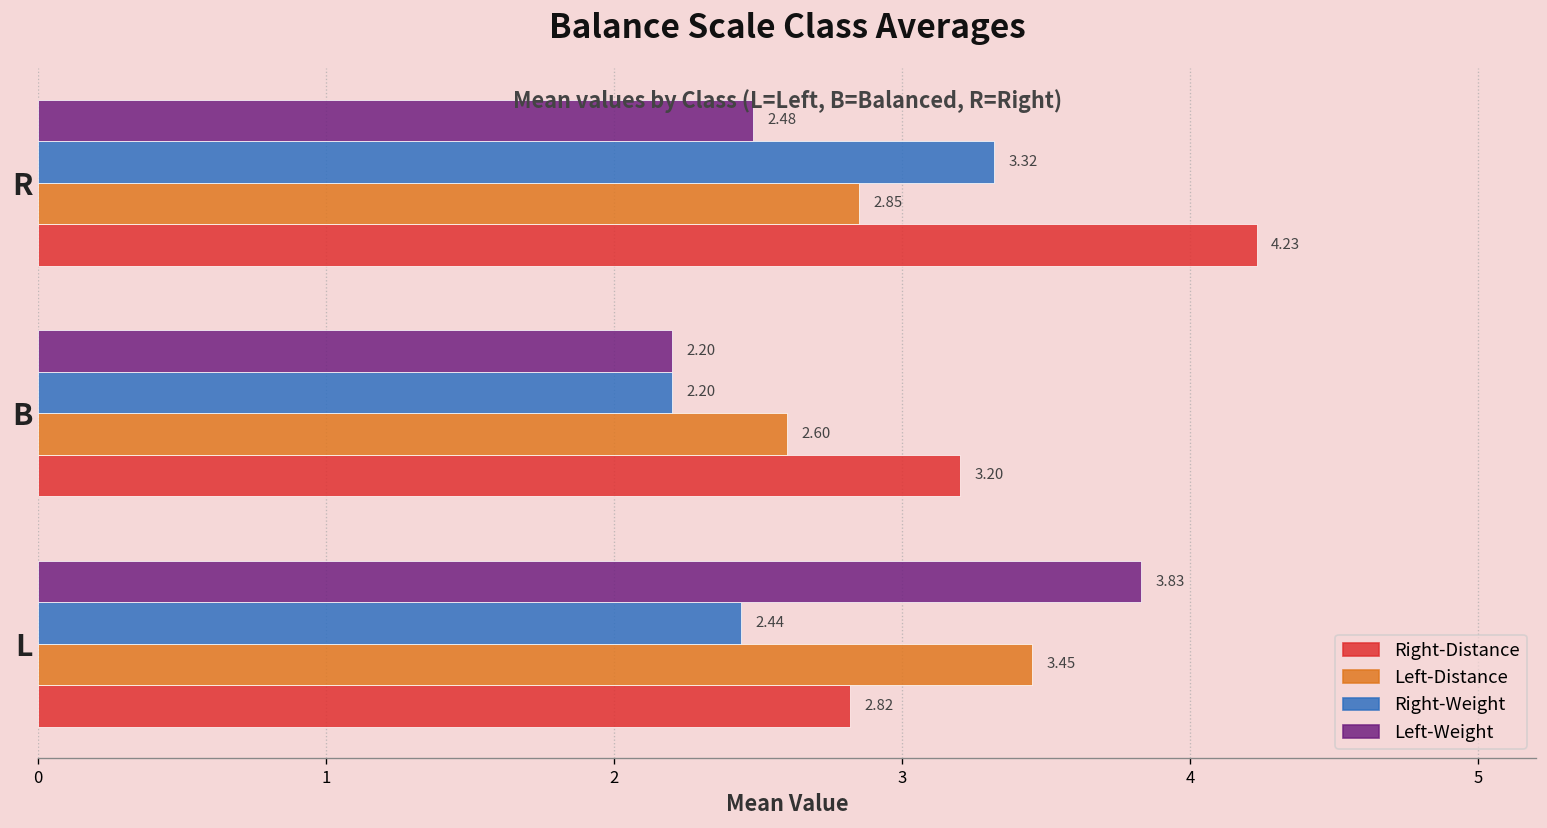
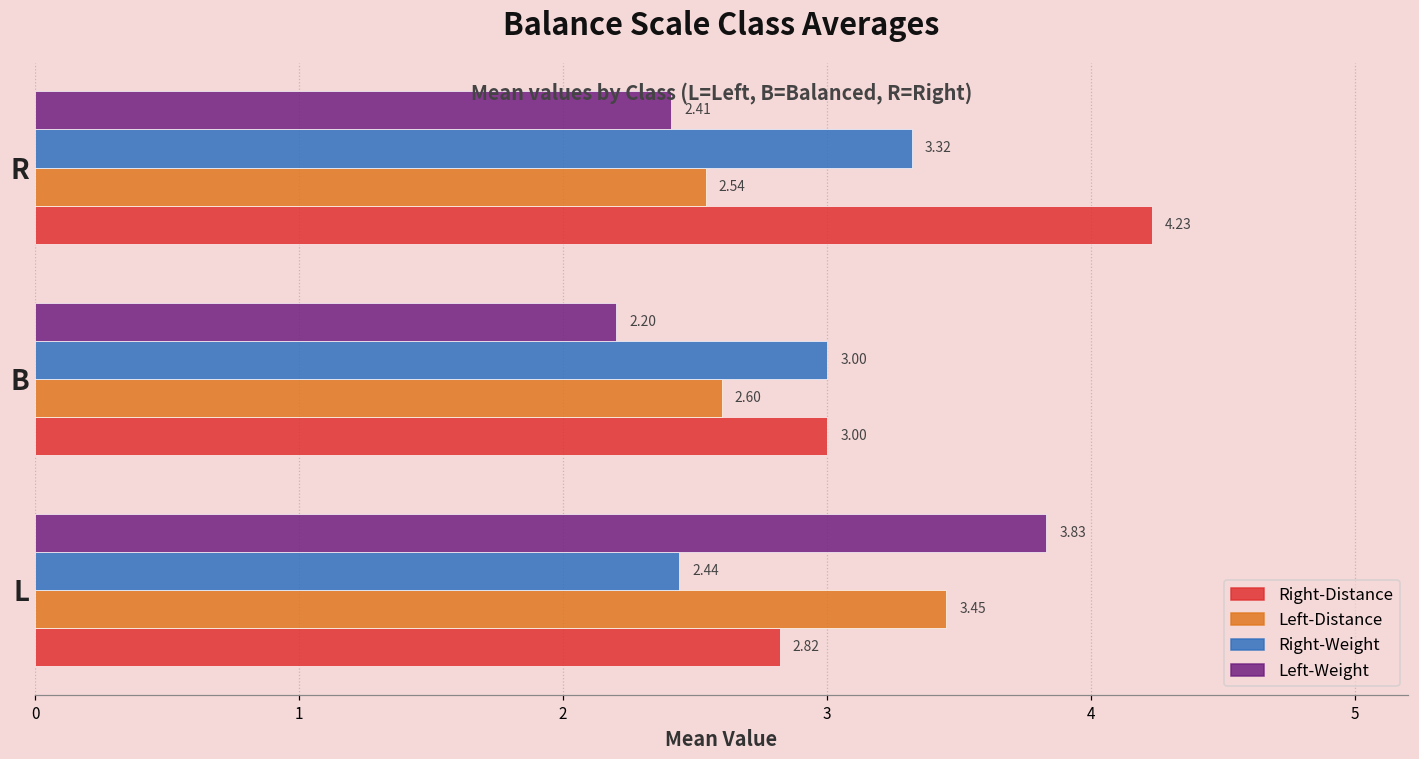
  {
    "Right-Distance": {
      "R": 4.23,
-     "B": 3.20,
+     "B": 3.00,
      "L": 2.82
    },
    "Left-Distance": {
-     "R": 2.85,
+     "R": 2.54,
      "B": 2.60,
      "L": 3.45
    },
    "Right-Weight": {
      "R": 3.32,
-     "B": 2.20,
+     "B": 3.00,
      "L": 2.44
    },
    "Left-Weight": {
-     "R": 2.48,
+     "R": 2.41,
      "B": 2.20,
      "L": 3.83
    }
  }
